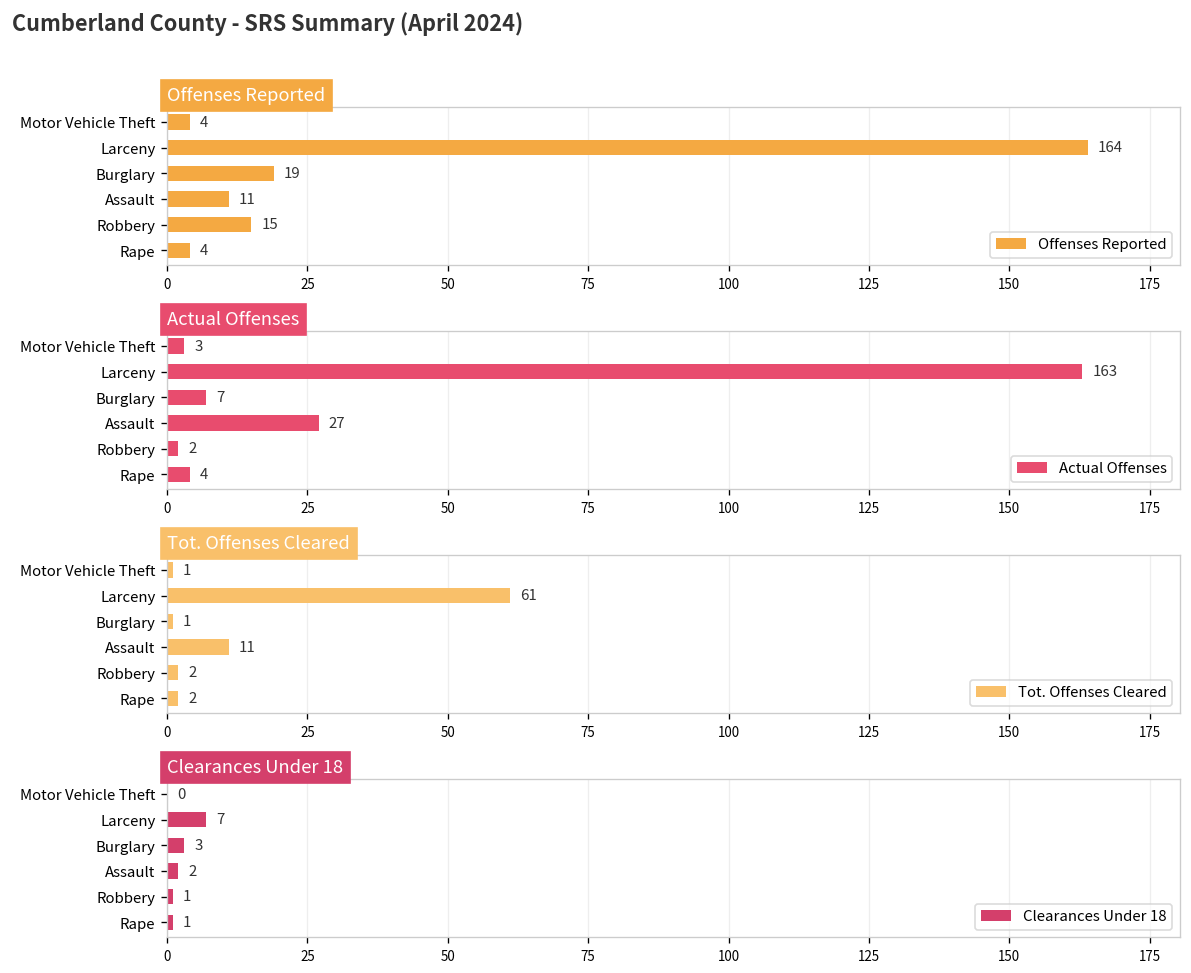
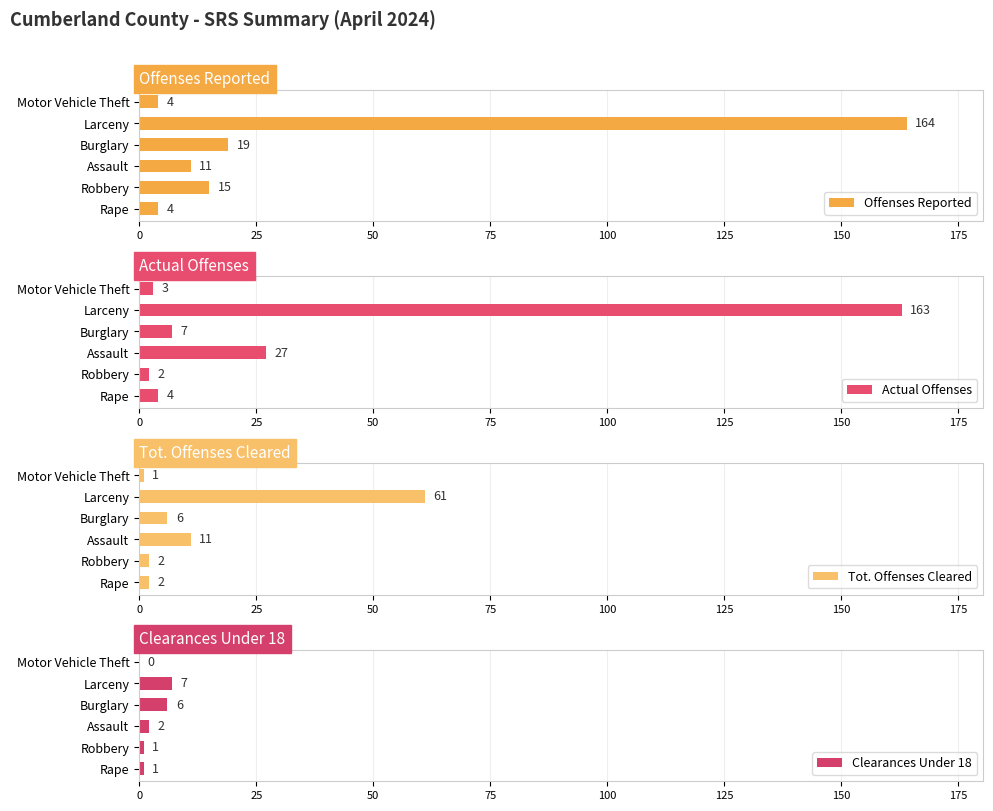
  {
    "Offenses Reported": {
      "Motor Vehicle Theft": 4,
      "Larceny": 164,
      "Burglary": 19,
      "Assault": 11,
      "Robbery": 15,
      "Rape": 4
    },
    "Actual Offenses": {
      "Motor Vehicle Theft": 3,
      "Larceny": 163,
      "Burglary": 7,
      "Assault": 27,
      "Robbery": 2,
      "Rape": 4
    },
    "Tot. Offenses Cleared": {
      "Motor Vehicle Theft": 1,
      "Larceny": 61,
-     "Burglary": 1,
+     "Burglary": 6,
      "Assault": 11,
      "Robbery": 2,
      "Rape": 2
    },
    "Clearances Under 18": {
      "Motor Vehicle Theft": 0,
      "Larceny": 7,
-     "Burglary": 3,
+     "Burglary": 6,
      "Assault": 2,
      "Robbery": 1,
      "Rape": 1
    }
  }
